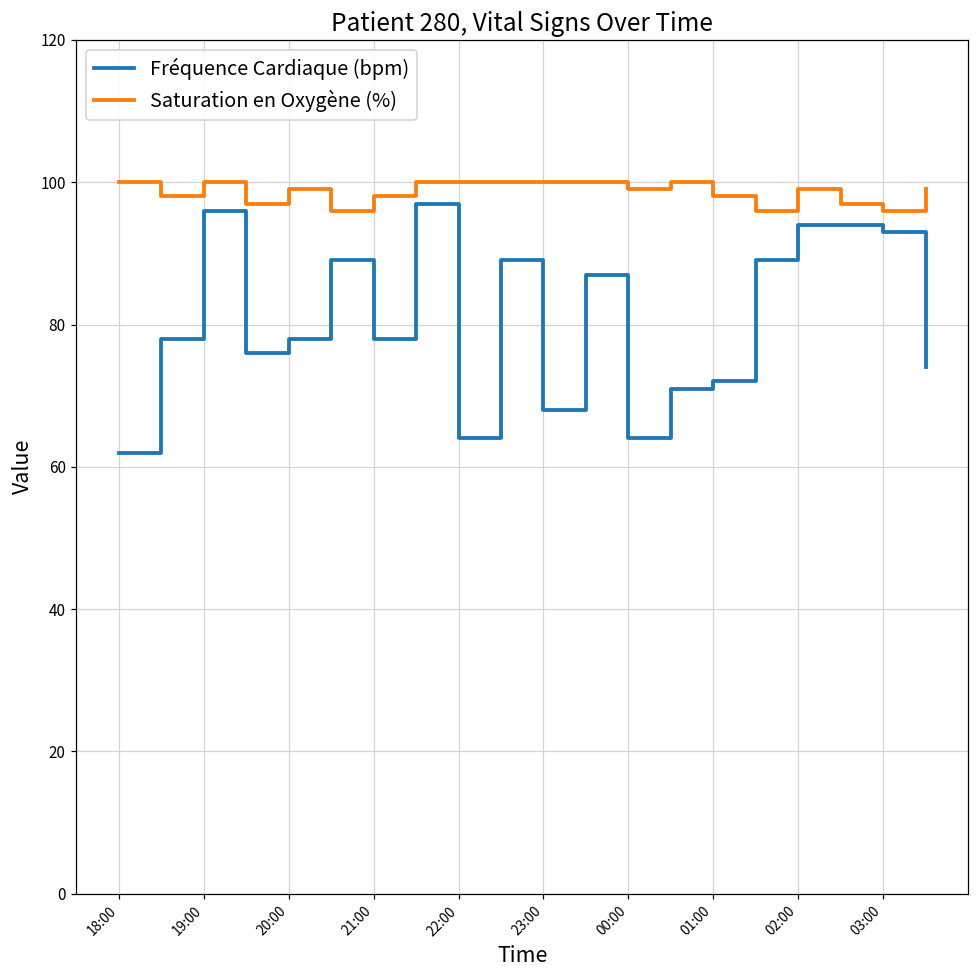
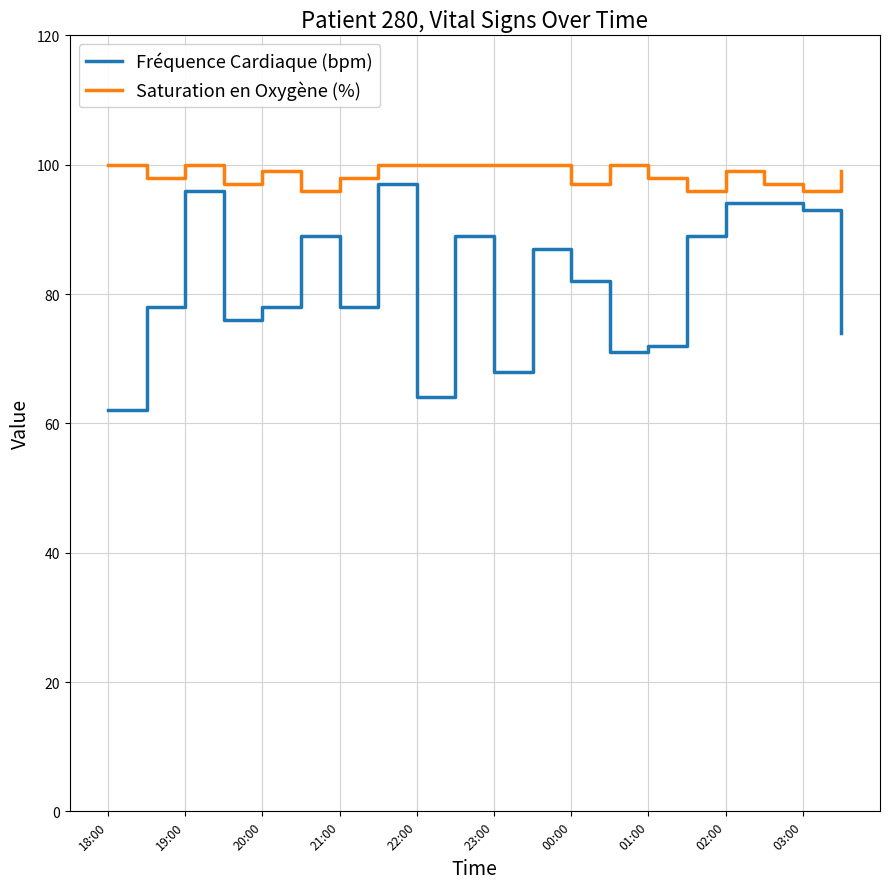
  {
    "Fréquence Cardiaque (bpm)": {
      "18:00": 62,
      "19:00": 96,
      "20:00": 78,
      "21:00": 78,
      "22:00": 64,
      "23:00": 68,
-     "00:00": 64,
+     "00:00": 82,
      "01:00": 72,
      "02:00": 94,
      "03:00": 93
    },
    "Saturation en Oxygène (%)": {
      "18:00": 100,
      "19:00": 100,
      "20:00": 99,
      "21:00": 98,
      "22:00": 100,
      "23:00": 100,
-     "00:00": 99,
+     "00:00": 97,
      "01:00": 98,
      "02:00": 99,
      "03:00": 96
    }
  }
